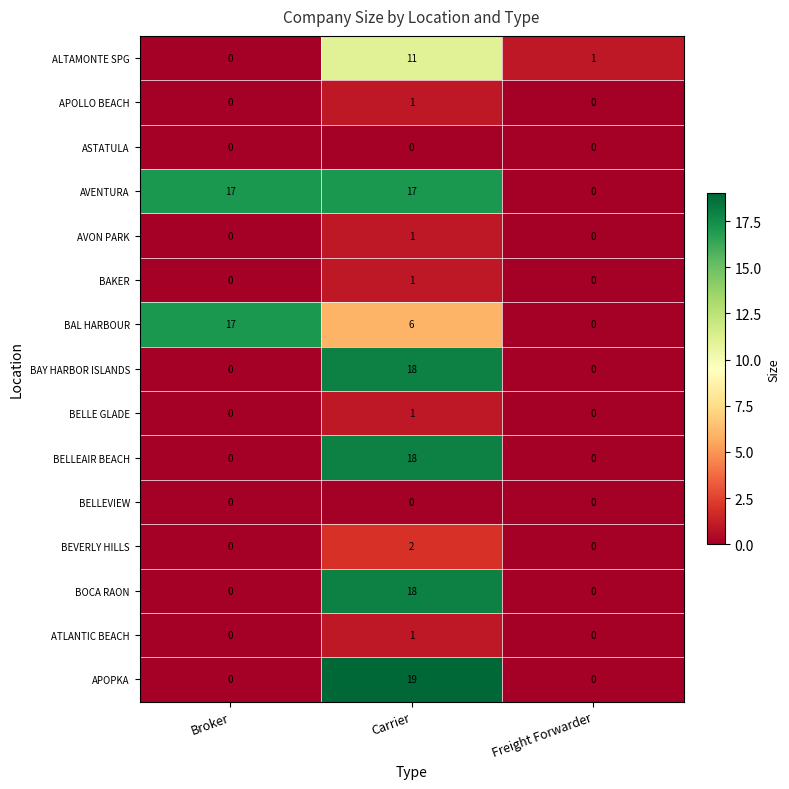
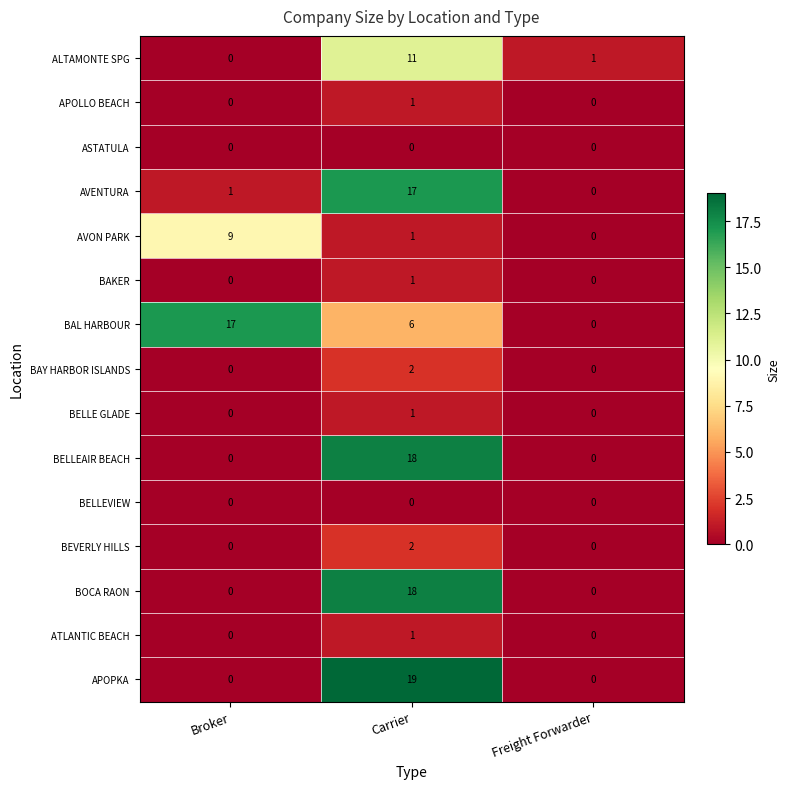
  {
    "ALTAMONTE SPG": {
      "Broker": 0,
      "Carrier": 11,
      "Freight Forwarder": 1
    },
    "APOLLO BEACH": {
      "Broker": 0,
      "Carrier": 1,
      "Freight Forwarder": 0
    },
    "ASTATULA": {
      "Broker": 0,
      "Carrier": 0,
      "Freight Forwarder": 0
    },
    "AVENTURA": {
-     "Broker": 17,
+     "Broker": 1,
      "Carrier": 17,
      "Freight Forwarder": 0
    },
    "AVON PARK": {
-     "Broker": 0,
+     "Broker": 9,
      "Carrier": 1,
      "Freight Forwarder": 0
    },
    "BAKER": {
      "Broker": 0,
      "Carrier": 1,
      "Freight Forwarder": 0
    },
    "BAL HARBOUR": {
      "Broker": 17,
      "Carrier": 6,
      "Freight Forwarder": 0
    },
    "BAY HARBOR ISLANDS": {
      "Broker": 0,
-     "Carrier": 18,
+     "Carrier": 2,
      "Freight Forwarder": 0
    },
    "BELLE GLADE": {
      "Broker": 0,
      "Carrier": 1,
      "Freight Forwarder": 0
    },
    "BELLEAIR BEACH": {
      "Broker": 0,
      "Carrier": 18,
      "Freight Forwarder": 0
    },
    "BELLEVIEW": {
      "Broker": 0,
      "Carrier": 0,
      "Freight Forwarder": 0
    },
    "BEVERLY HILLS": {
      "Broker": 0,
      "Carrier": 2,
      "Freight Forwarder": 0
    },
    "BOCA RAON": {
      "Broker": 0,
      "Carrier": 18,
      "Freight Forwarder": 0
    },
    "ATLANTIC BEACH": {
      "Broker": 0,
      "Carrier": 1,
      "Freight Forwarder": 0
    },
    "APOPKA": {
      "Broker": 0,
      "Carrier": 19,
      "Freight Forwarder": 0
    }
  }
